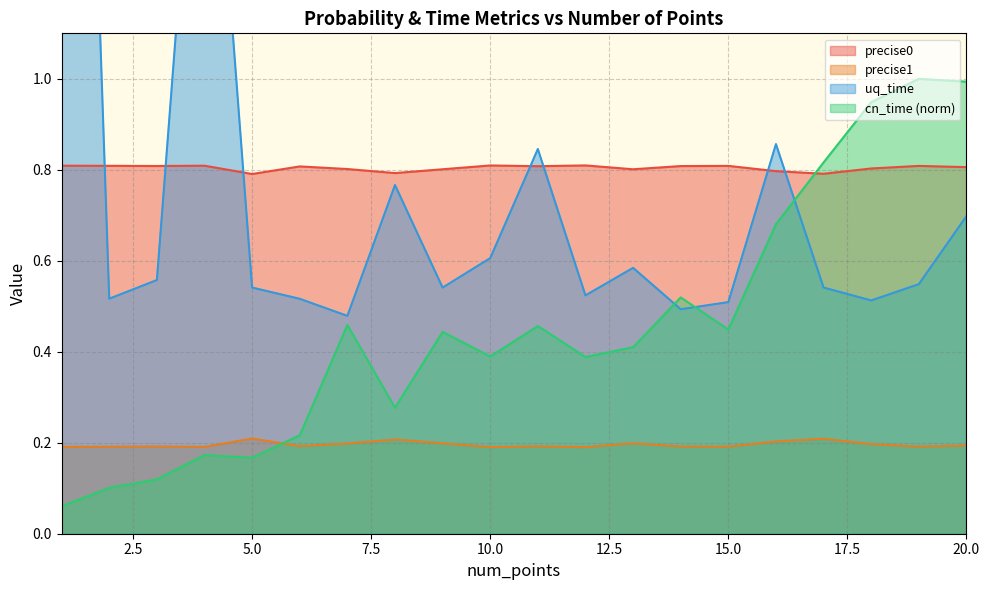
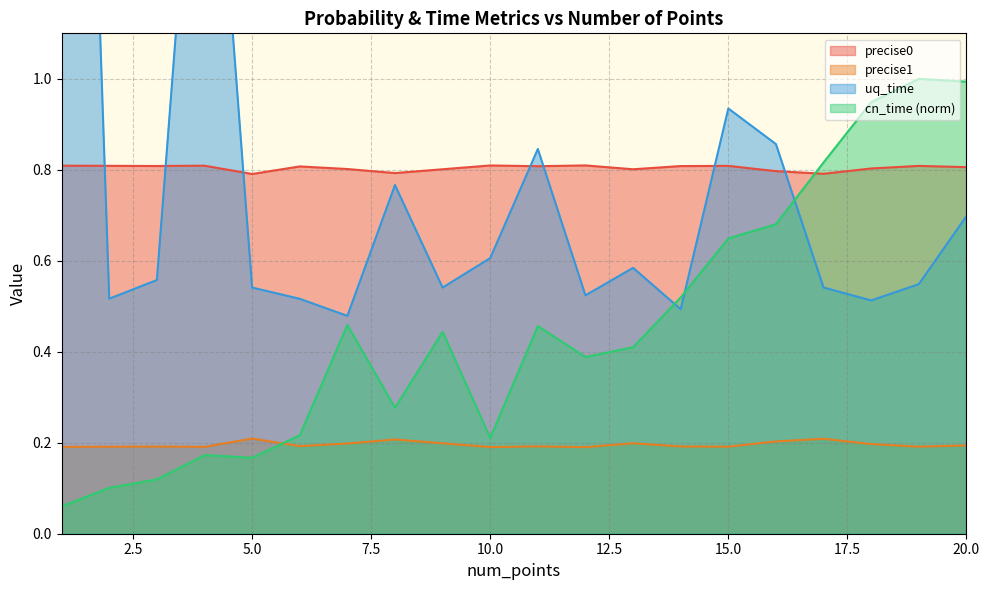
  {
    "uq_time": {
      "5.0": 0.54,
      "10.0": 0.61,
-     "15.0": 0.51,
+     "15.0": 0.93,
      "20.0": 0.70
    },
    "cn_time (norm)": {
      "5.0": 0.17,
-     "10.0": 0.39,
-     "15.0": 0.45,
+     "10.0": 0.21,
+     "15.0": 0.65,
      "20.0": 0.99
    }
  }
